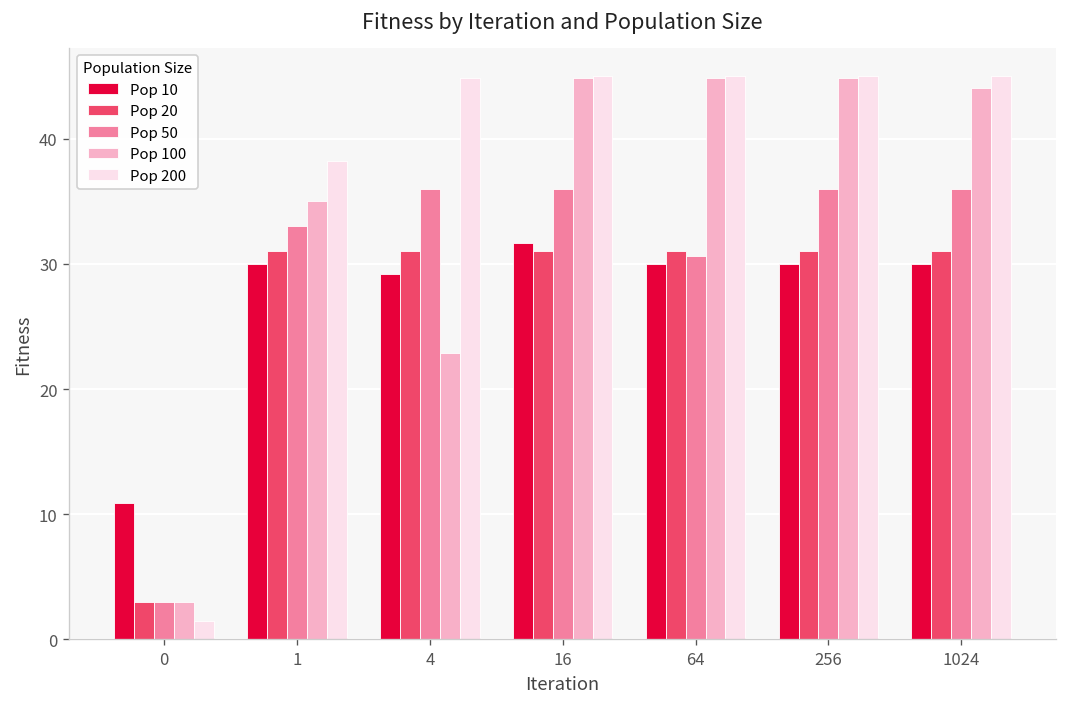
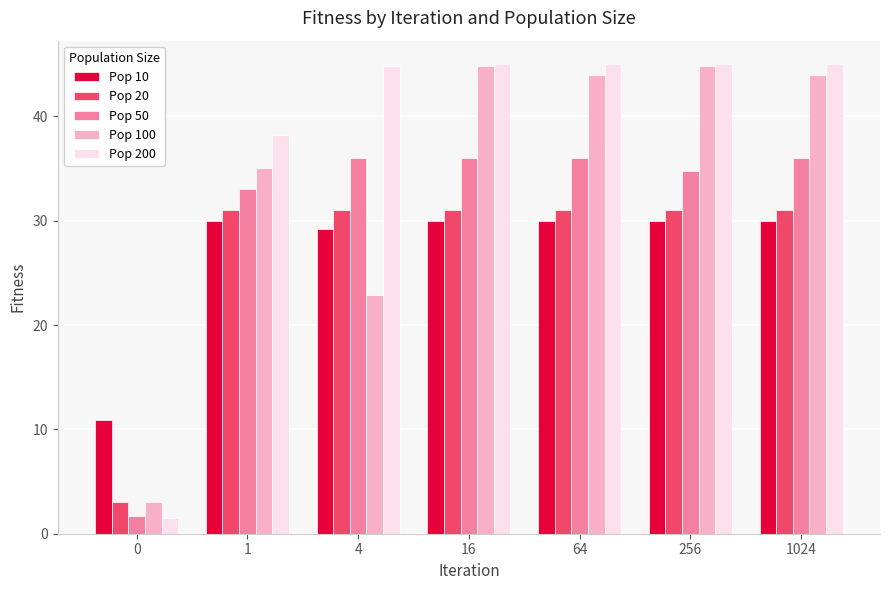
  {
    "Pop 10": {
      "0": 10.9,
      "1": 30.0,
      "4": 29.2,
-     "16": 31.7,
+     "16": 30.0,
      "64": 30.0,
      "256": 30.0,
      "1024": 30.0
    },
    "Pop 20": {
      "0": 3.0,
      "1": 31.0,
      "4": 31.0,
      "16": 31.0,
      "64": 31.0,
      "256": 31.0,
      "1024": 31.0
    },
    "Pop 50": {
-     "0": 3.0,
+     "0": 1.7,
      "1": 33.0,
      "4": 36.0,
      "16": 36.0,
-     "64": 30.6,
-     "256": 36.0,
+     "64": 36.0,
+     "256": 34.8,
      "1024": 36.0
    },
    "Pop 100": {
      "0": 3.0,
      "1": 35.0,
      "4": 22.9,
      "16": 44.8,
-     "64": 44.8,
+     "64": 44.0,
      "256": 44.8,
      "1024": 44.0
    },
    "Pop 200": {
      "0": 1.5,
      "1": 38.2,
      "4": 44.8,
      "16": 45.0,
      "64": 45.0,
      "256": 45.0,
      "1024": 45.0
    }
  }
